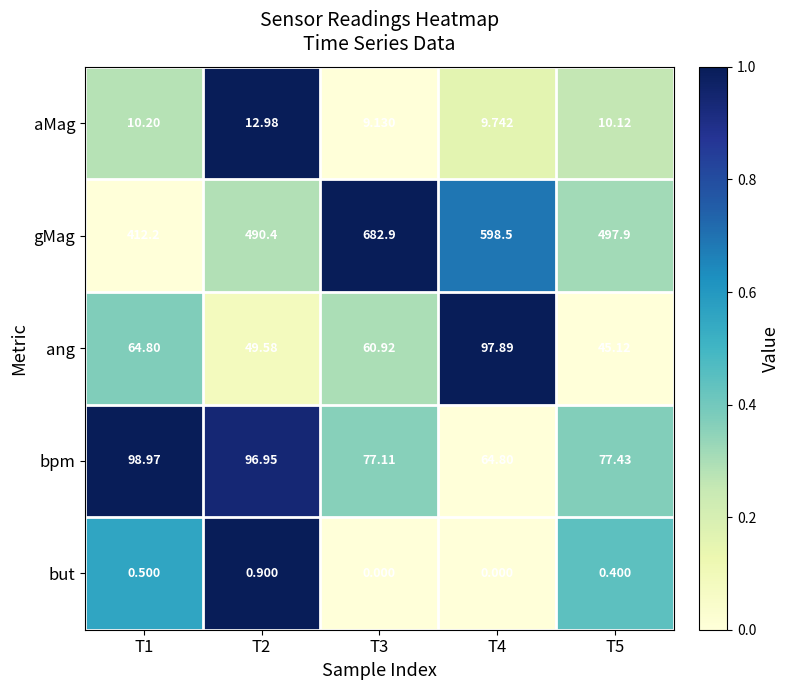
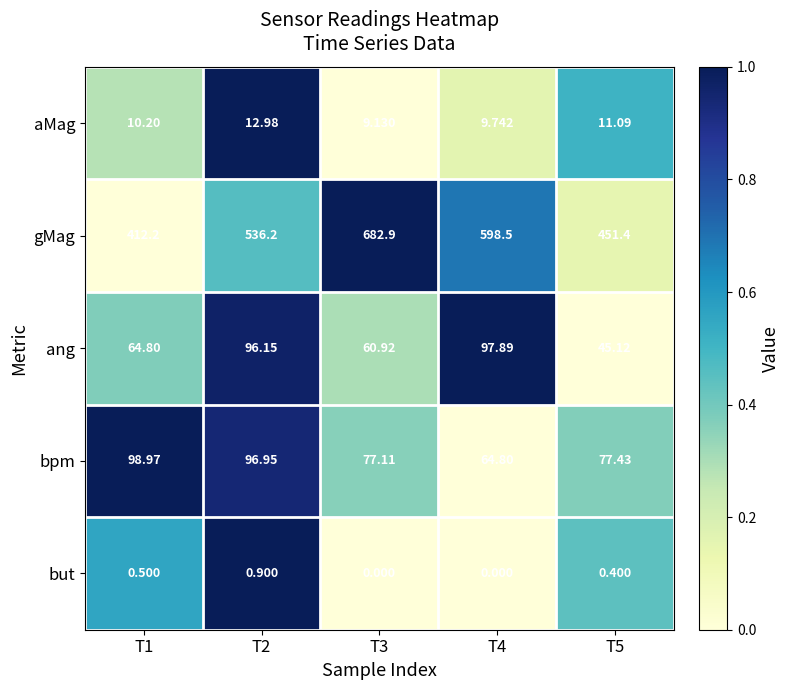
  {
    "aMag": {
      "T1": 10.20,
      "T2": 12.98,
      "T4": 9.742,
-     "T5": 10.12
+     "T5": 11.09
    },
    "gMag": {
-     "T2": 490.4,
+     "T2": 536.2,
      "T3": 682.9,
      "T4": 598.5,
-     "T5": 497.9
+     "T5": 451.4
    },
    "ang": {
      "T1": 64.80,
-     "T2": 49.58,
+     "T2": 96.15,
      "T3": 60.92,
      "T4": 97.89
    },
    "bpm": {
      "T1": 98.97,
      "T2": 96.95,
      "T3": 77.11,
      "T5": 77.43
    },
    "but": {
      "T1": 0.500,
      "T2": 0.900,
      "T5": 0.400
    }
  }
